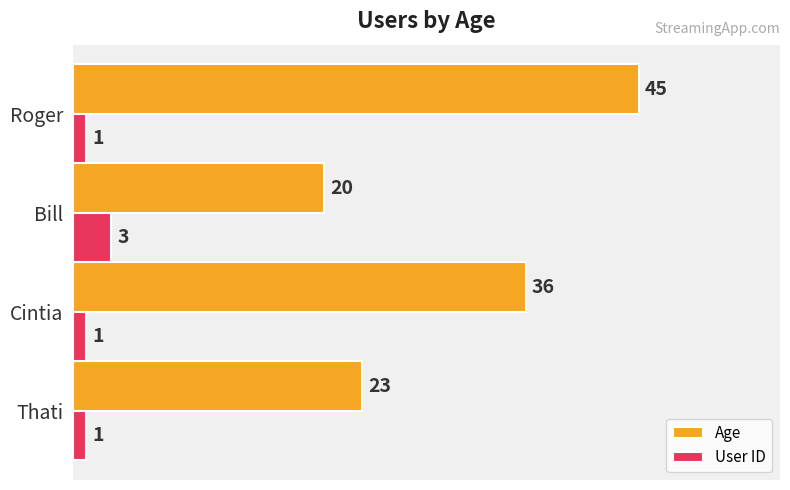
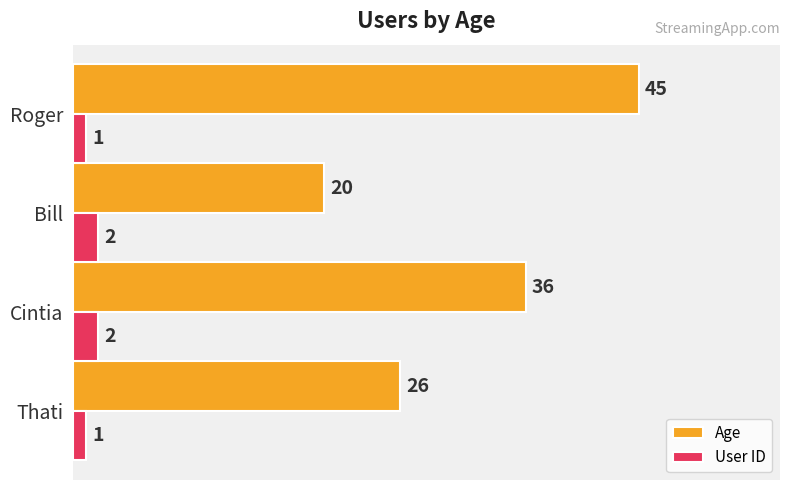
  {
    "Age": {
      "Roger": 45,
      "Bill": 20,
      "Cintia": 36,
-     "Thati": 23
+     "Thati": 26
    },
    "User ID": {
      "Roger": 1,
-     "Bill": 3,
-     "Cintia": 1,
+     "Bill": 2,
+     "Cintia": 2,
      "Thati": 1
    }
  }
